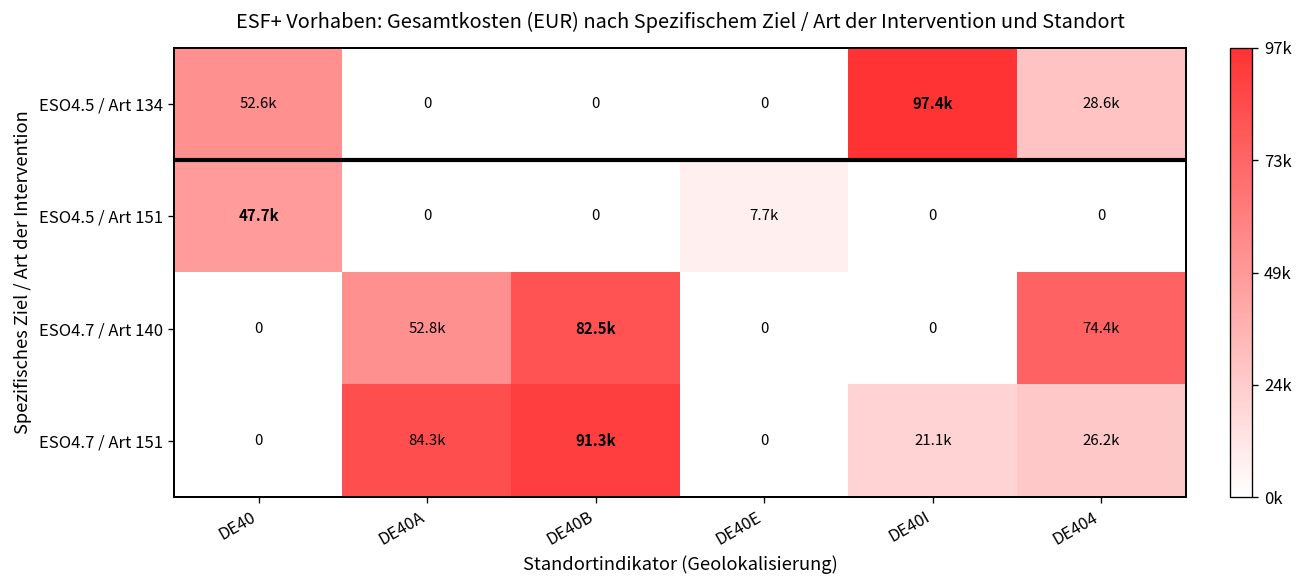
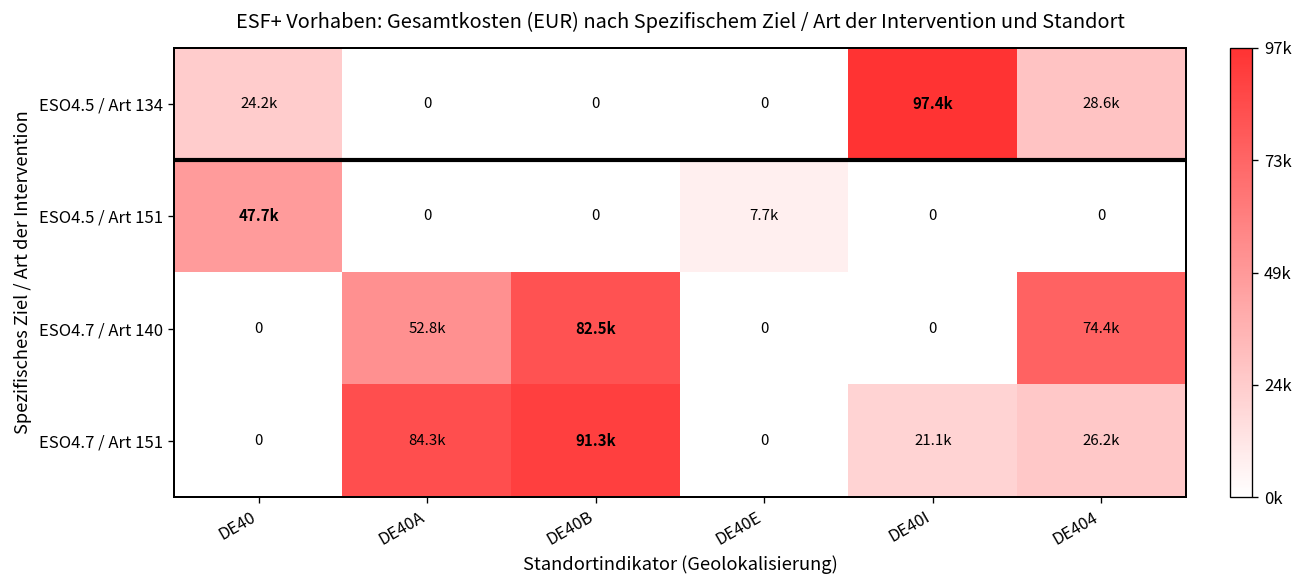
  {
    "ESO4.5 / Art 134": {
-     "DE40": "52.6k",
+     "DE40": "24.2k",
      "DE40A": "0",
      "DE40B": "0",
      "DE40E": "0",
      "DE40I": "97.4k",
      "DE404": "28.6k"
    },
    "ESO4.5 / Art 151": {
      "DE40": "47.7k",
      "DE40A": "0",
      "DE40B": "0",
      "DE40E": "7.7k",
      "DE40I": "0",
      "DE404": "0"
    },
    "ESO4.7 / Art 140": {
      "DE40": "0",
      "DE40A": "52.8k",
      "DE40B": "82.5k",
      "DE40E": "0",
      "DE40I": "0",
      "DE404": "74.4k"
    },
    "ESO4.7 / Art 151": {
      "DE40": "0",
      "DE40A": "84.3k",
      "DE40B": "91.3k",
      "DE40E": "0",
      "DE40I": "21.1k",
      "DE404": "26.2k"
    }
  }
